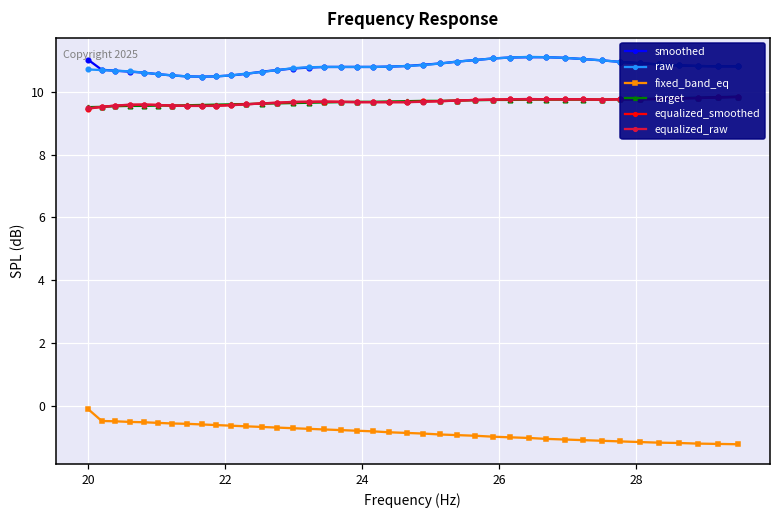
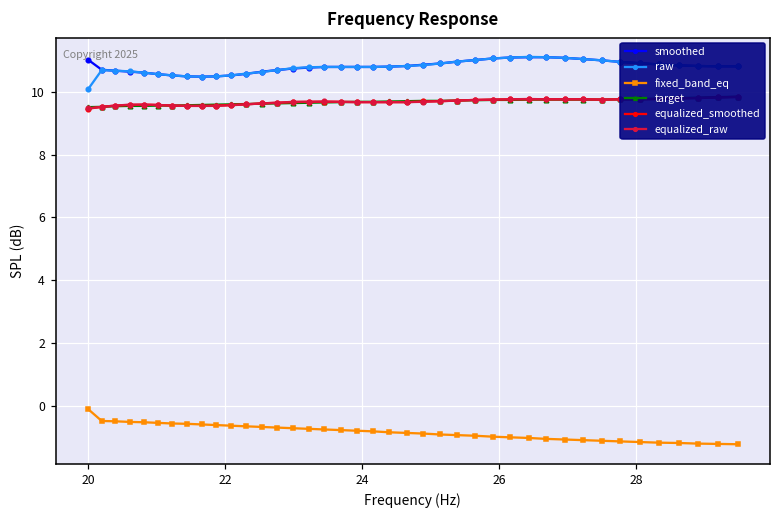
  {
    "raw": {
-     "20": 10.7
+     "20": 10.1
    },
    "fixed_band_eq": {
      "20": -0.1
    }
  }
